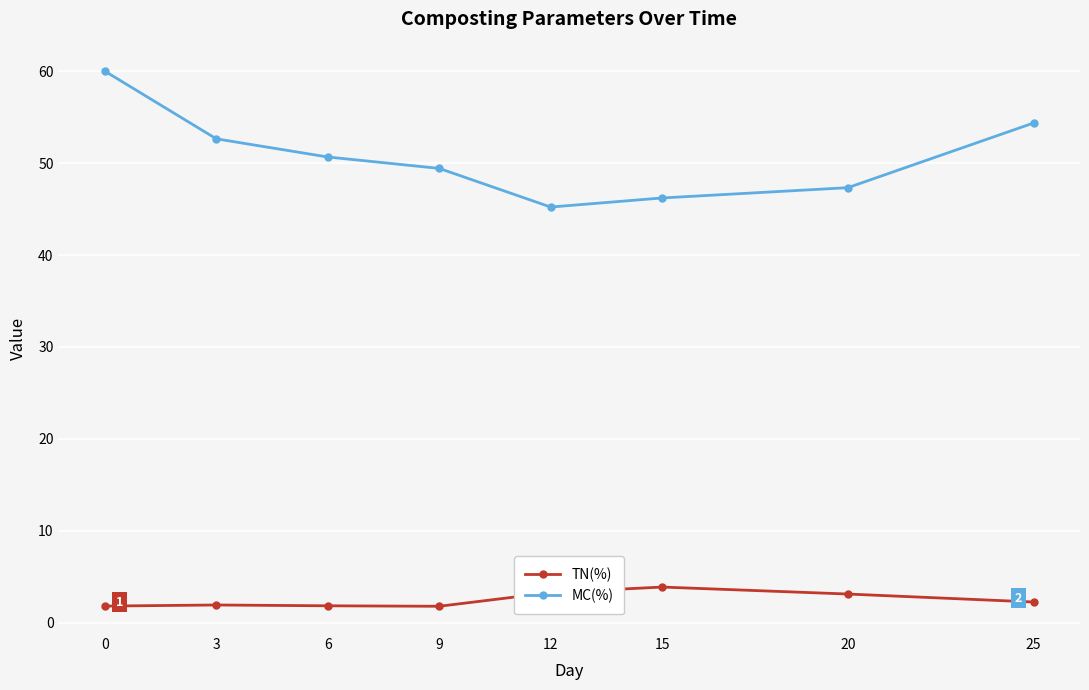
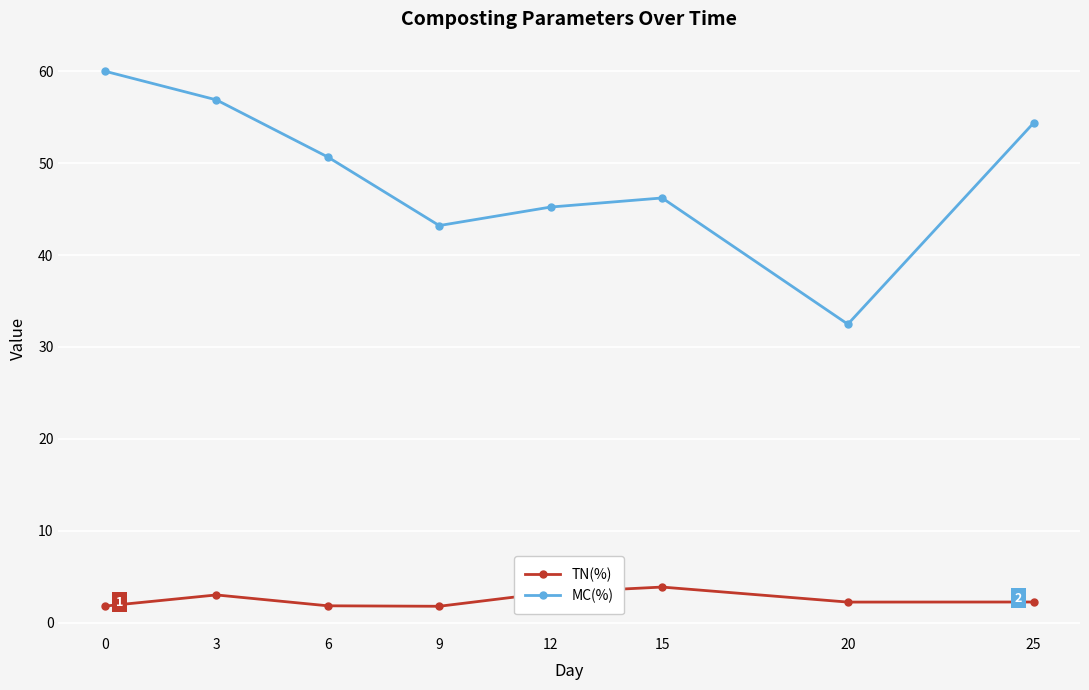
  {
    "TN(%)": {
-     "3": 2,
+     "3": 3,
      "6": 2,
      "9": 2,
      "15": 4,
-     "20": 3
+     "20": 2
    },
    "MC(%)": {
      "0": 60,
-     "3": 53,
+     "3": 57,
      "6": 51,
-     "9": 49,
+     "9": 43,
      "12": 45,
      "15": 46,
-     "20": 47,
+     "20": 32,
      "25": 54
    }
  }
